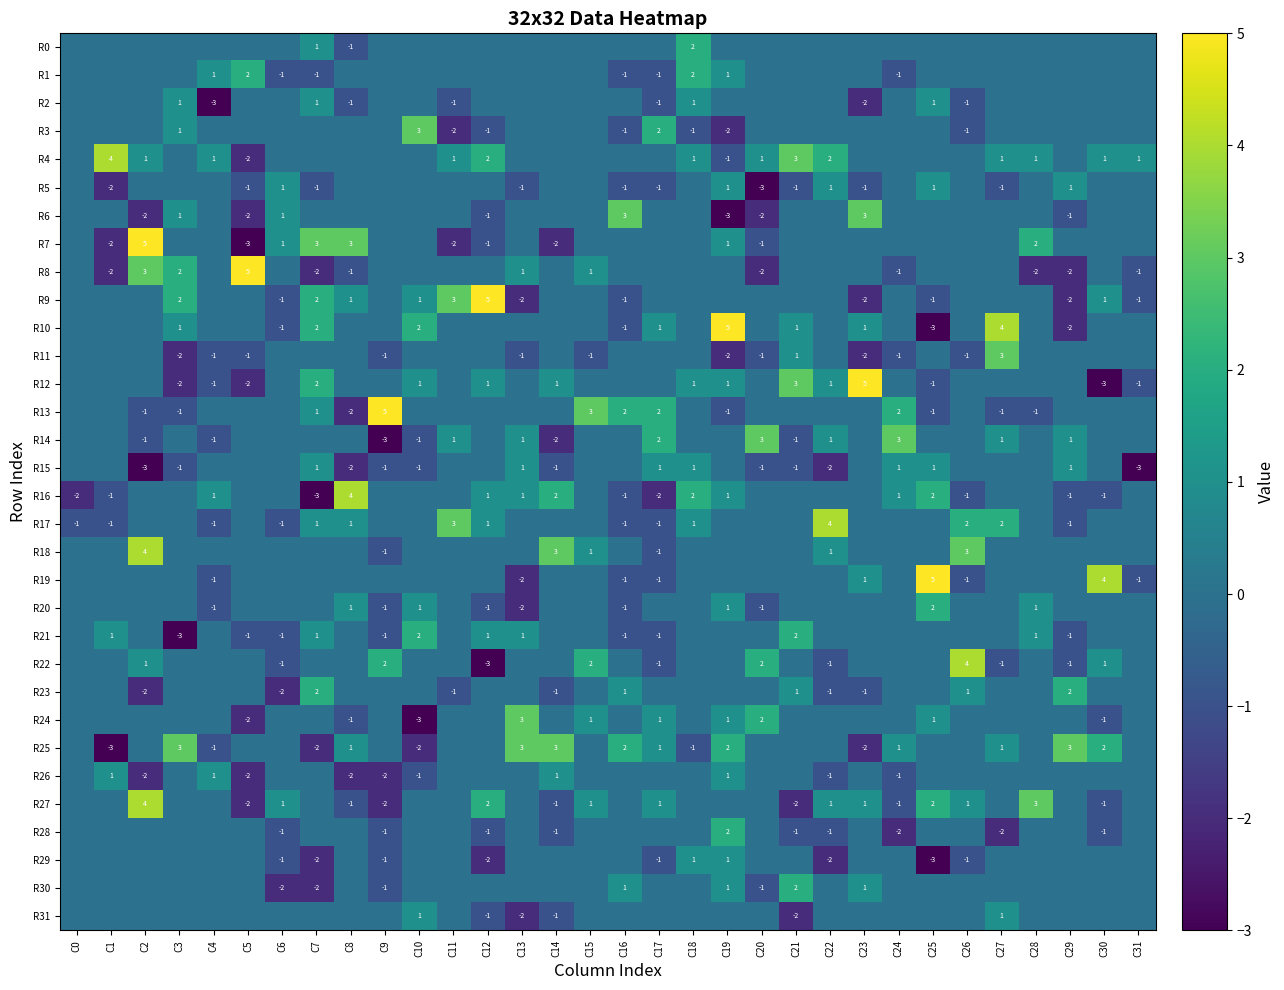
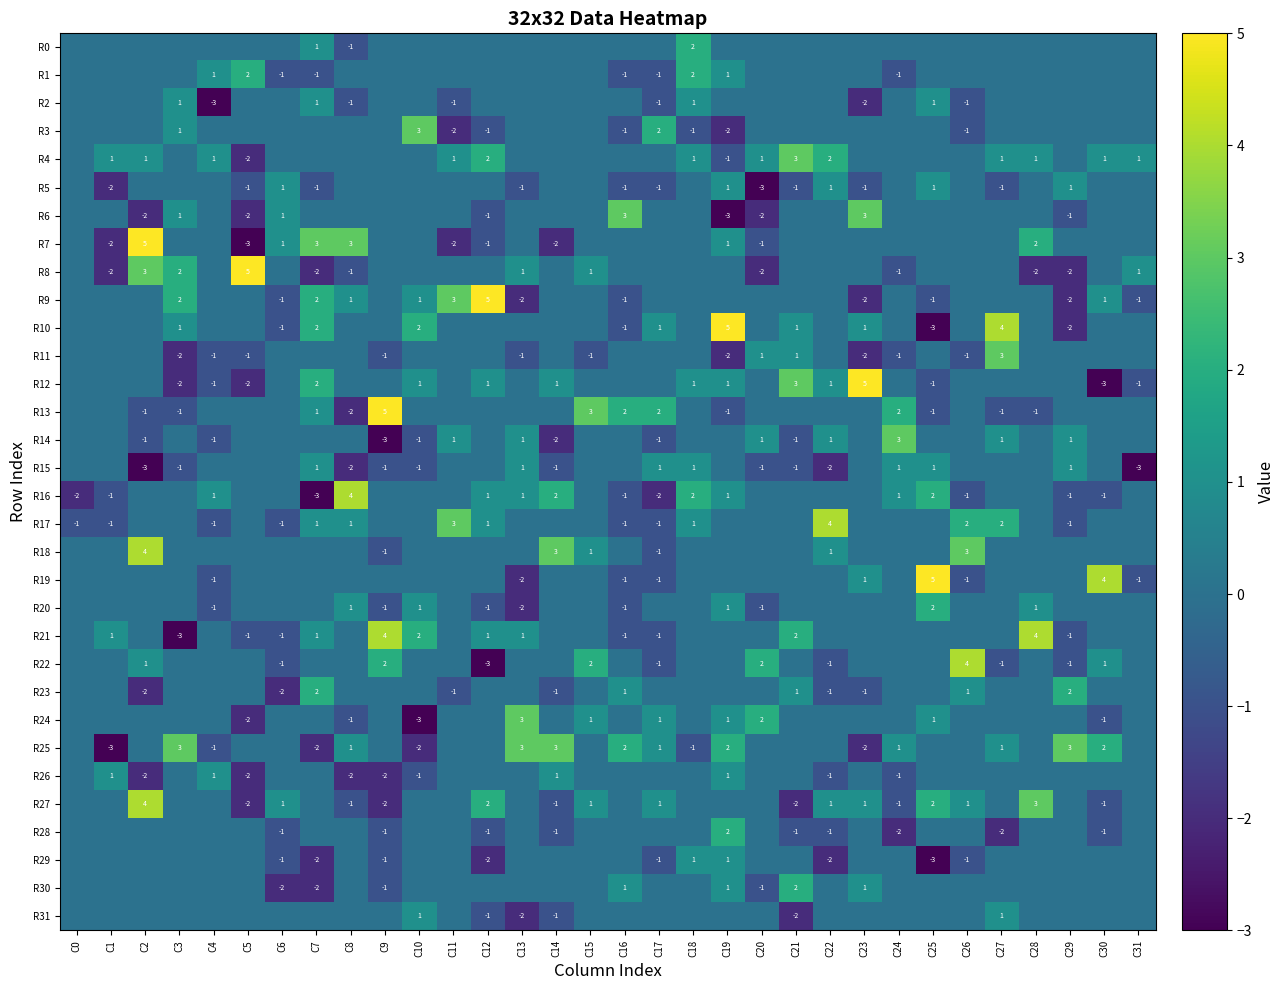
  {
    "R4": {
-     "C1": 4,
+     "C1": 1,
      "C2": 1,
      "C4": 1,
      "C5": -2,
      "C11": 1,
      "C12": 2,
      "C18": 1,
      "C19": -1,
      "C20": 1,
      "C21": 3,
      "C22": 2,
      "C27": 1,
      "C28": 1,
      "C30": 1,
      "C31": 1
    },
    "R8": {
      "C1": -2,
      "C2": 3,
      "C3": 2,
      "C5": 5,
      "C7": -2,
      "C8": -1,
      "C13": 1,
      "C15": 1,
      "C20": -2,
      "C24": -1,
      "C28": -2,
      "C29": -2,
-     "C31": -1
+     "C31": 1
    },
    "R11": {
      "C3": -2,
      "C4": -1,
      "C5": -1,
      "C9": -1,
      "C13": -1,
      "C15": -1,
      "C19": -2,
-     "C20": -1,
+     "C20": 1,
      "C21": 1,
      "C23": -2,
      "C24": -1,
      "C26": -1,
      "C27": 3
    },
    "R14": {
      "C2": -1,
      "C4": -1,
      "C9": -3,
      "C10": -1,
      "C11": 1,
      "C13": 1,
      "C14": -2,
-     "C17": 2,
-     "C20": 3,
+     "C17": -1,
+     "C20": 1,
      "C21": -1,
      "C22": 1,
      "C24": 3,
      "C27": 1,
      "C29": 1
    },
    "R21": {
      "C1": 1,
      "C3": -3,
      "C5": -1,
      "C6": -1,
      "C7": 1,
-     "C9": -1,
+     "C9": 4,
      "C10": 2,
      "C12": 1,
      "C13": 1,
      "C16": -1,
      "C17": -1,
      "C21": 2,
-     "C28": 1,
+     "C28": 4,
      "C29": -1
    }
  }
